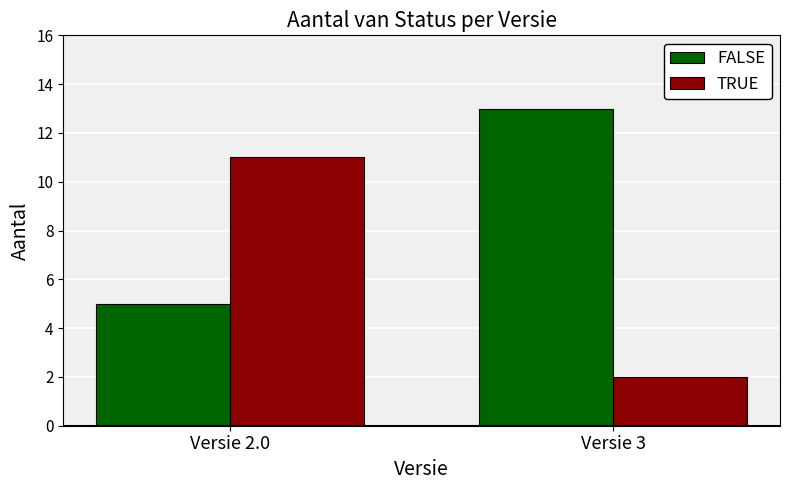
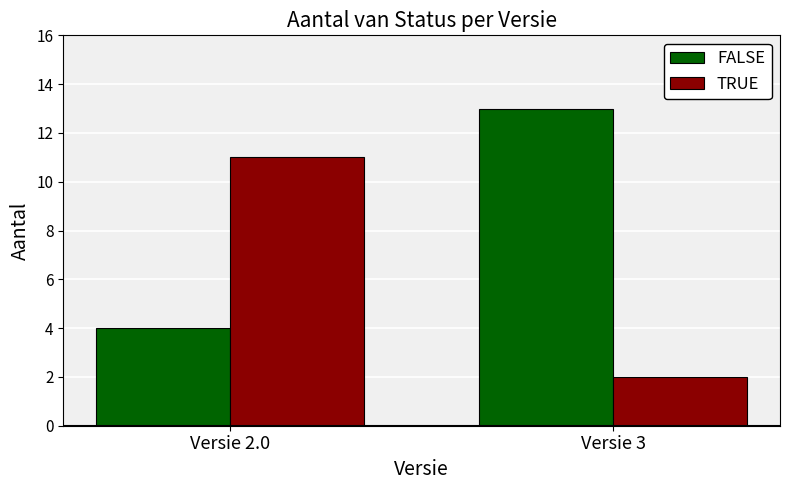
  {
    "FALSE": {
-     "Versie 2.0": 5,
+     "Versie 2.0": 4,
      "Versie 3": 13
    },
    "TRUE": {
      "Versie 2.0": 11,
      "Versie 3": 2
    }
  }
